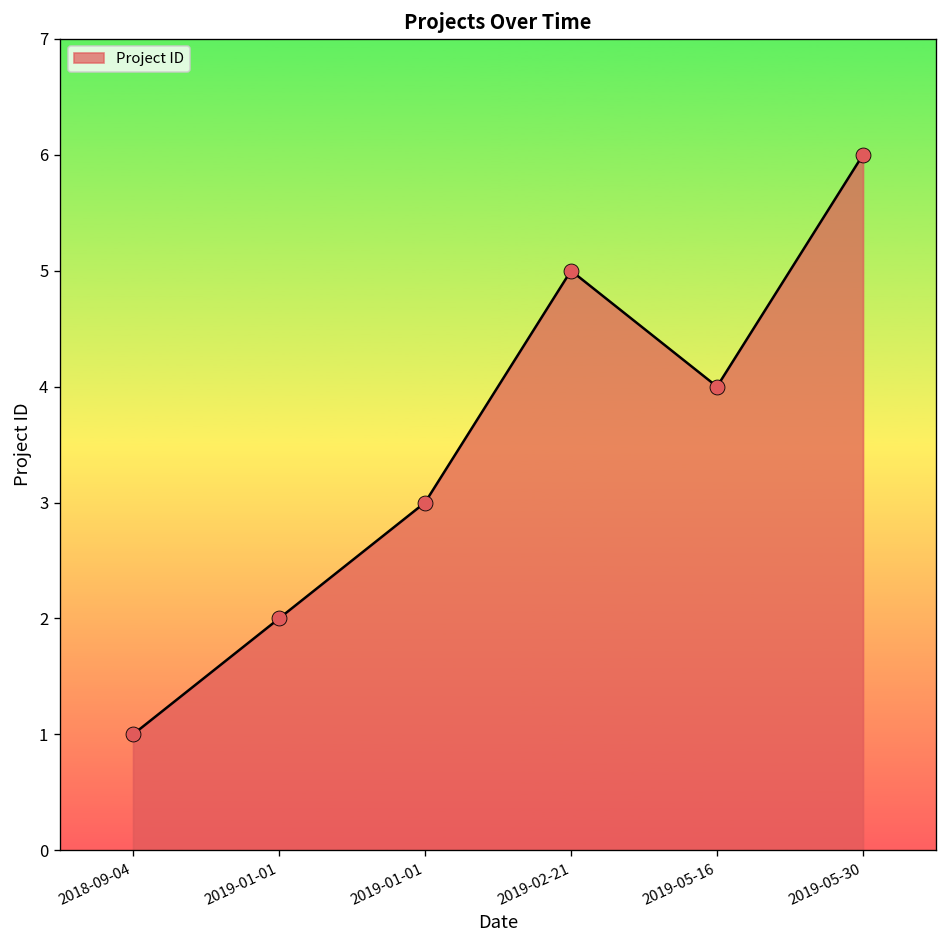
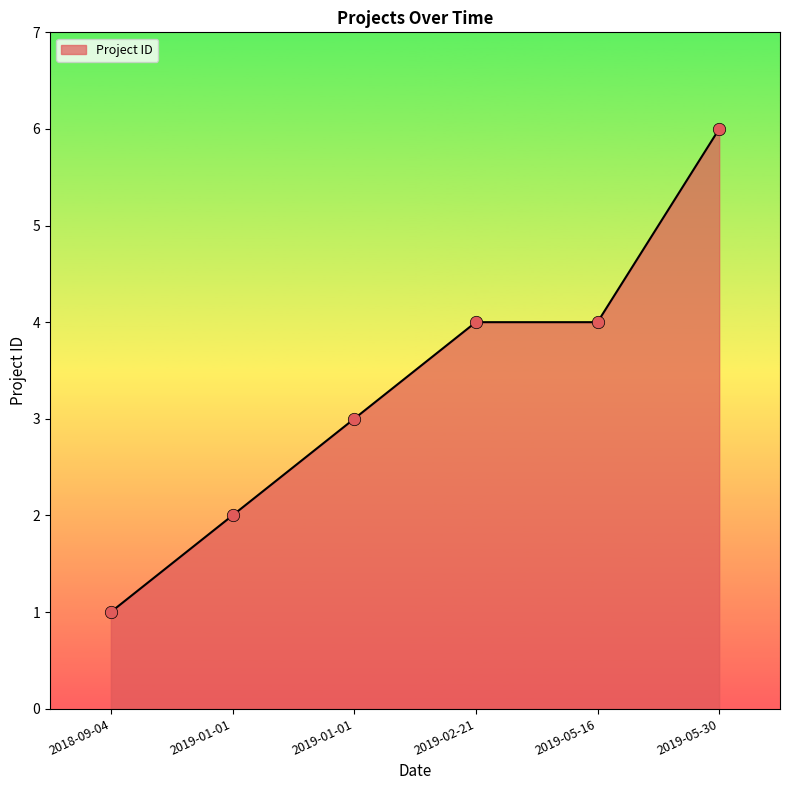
  {
    "2018-09-04": 1,
-   "2019-02-21": 5,
+   "2019-02-21": 4,
    "2019-05-16": 4,
    "2019-05-30": 6
  }
